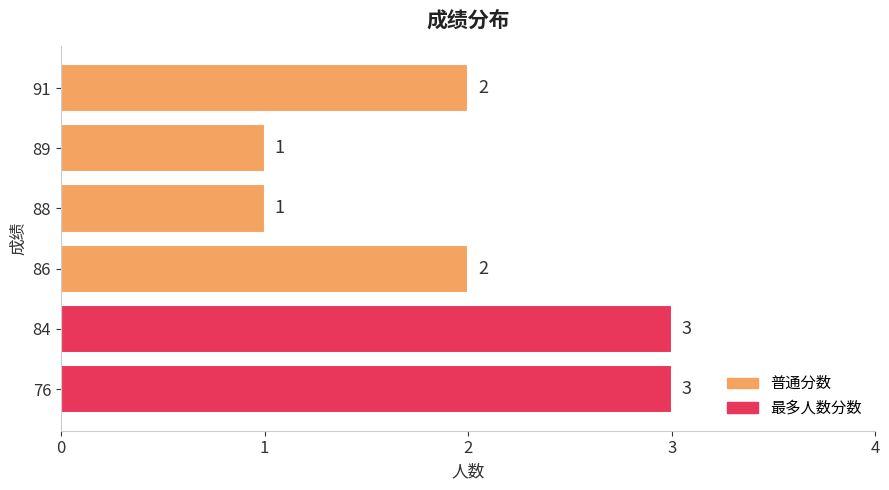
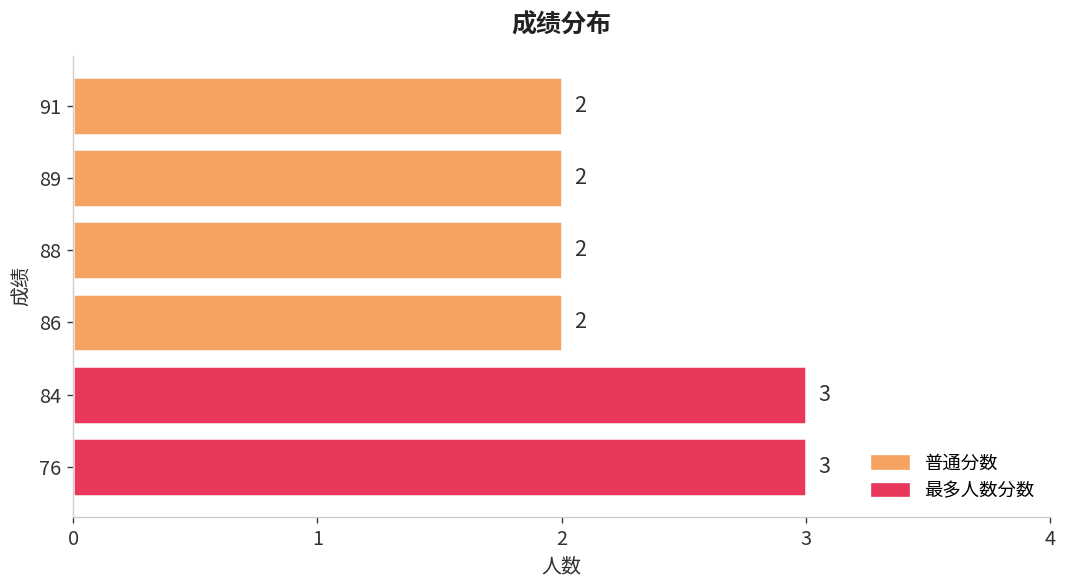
  {
    "91": 2,
-   "89": 1,
-   "88": 1,
+   "89": 2,
+   "88": 2,
    "86": 2,
    "84": 3,
    "76": 3
  }
